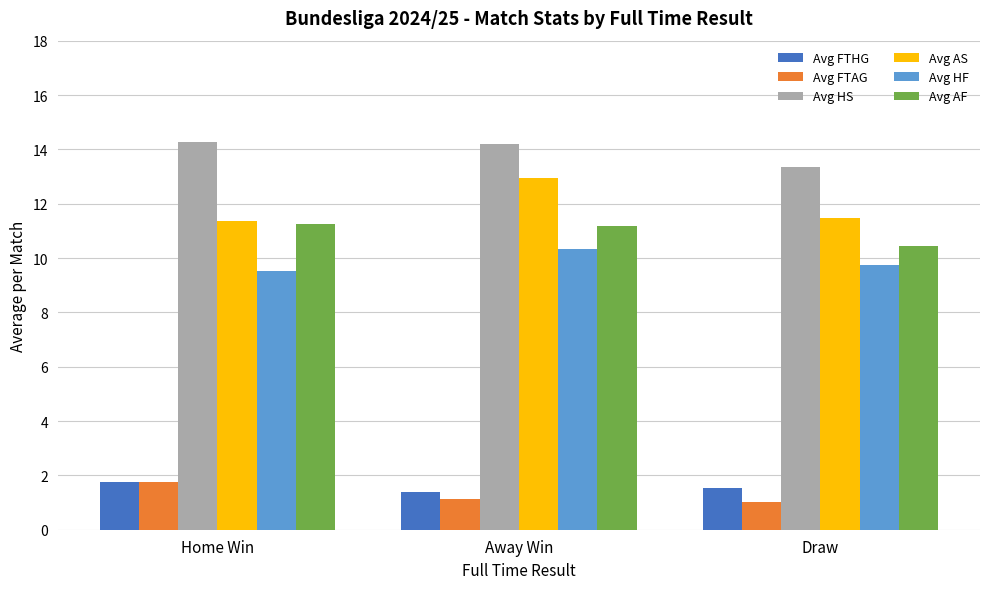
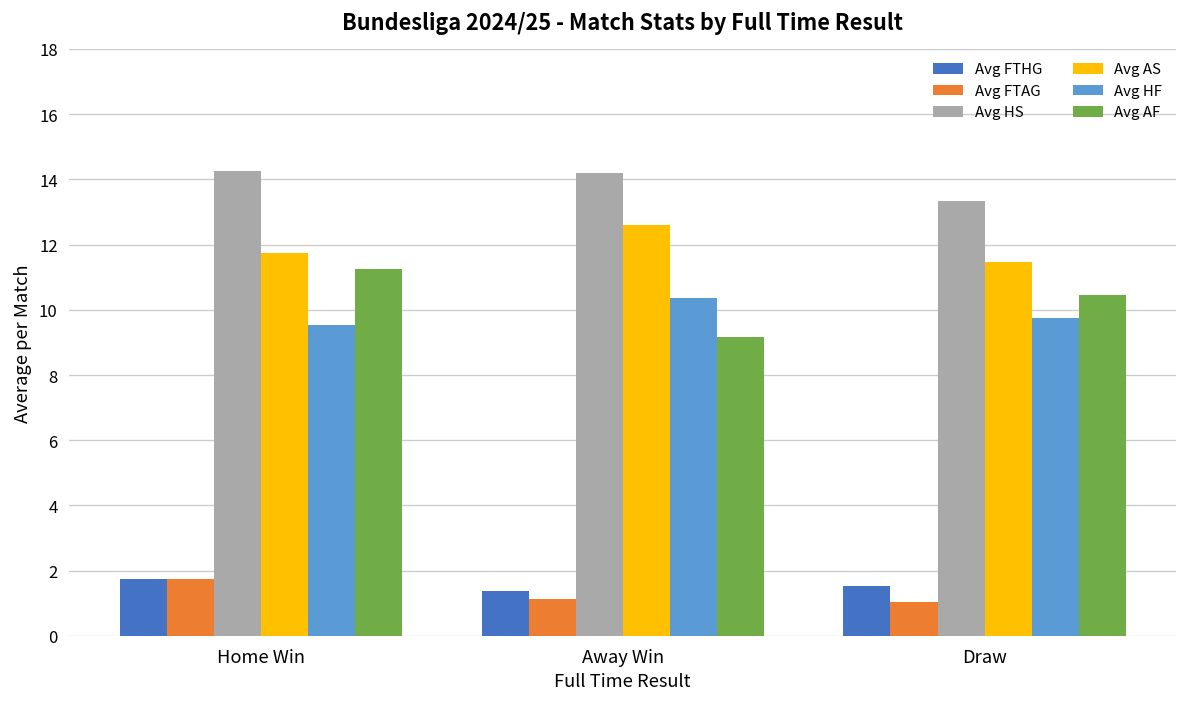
  {
    "Avg FTAG": {
      "Home Win": 1.7,
      "Away Win": 1.1,
      "Draw": 1.0
    },
    "Avg HS": {
      "Home Win": 14.3,
      "Away Win": 14.2,
      "Draw": 13.3
    },
    "Avg AS": {
-     "Home Win": 11.4,
-     "Away Win": 12.9,
+     "Home Win": 11.7,
+     "Away Win": 12.6,
      "Draw": 11.5
    },
    "Avg AF": {
      "Home Win": 11.3,
-     "Away Win": 11.2,
+     "Away Win": 9.2,
      "Draw": 10.5
    }
  }
